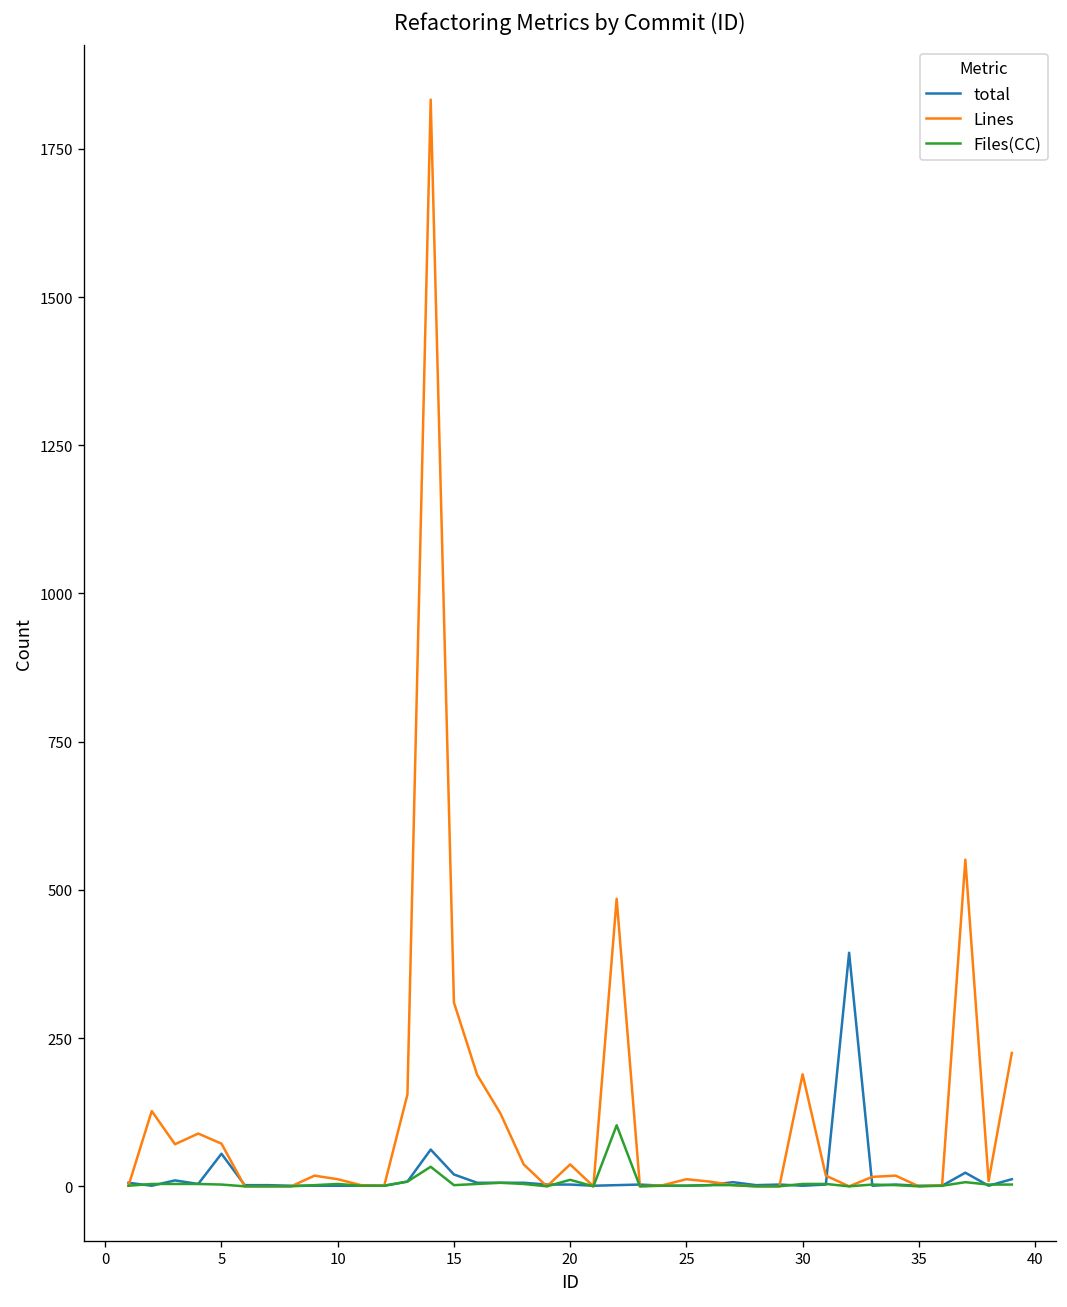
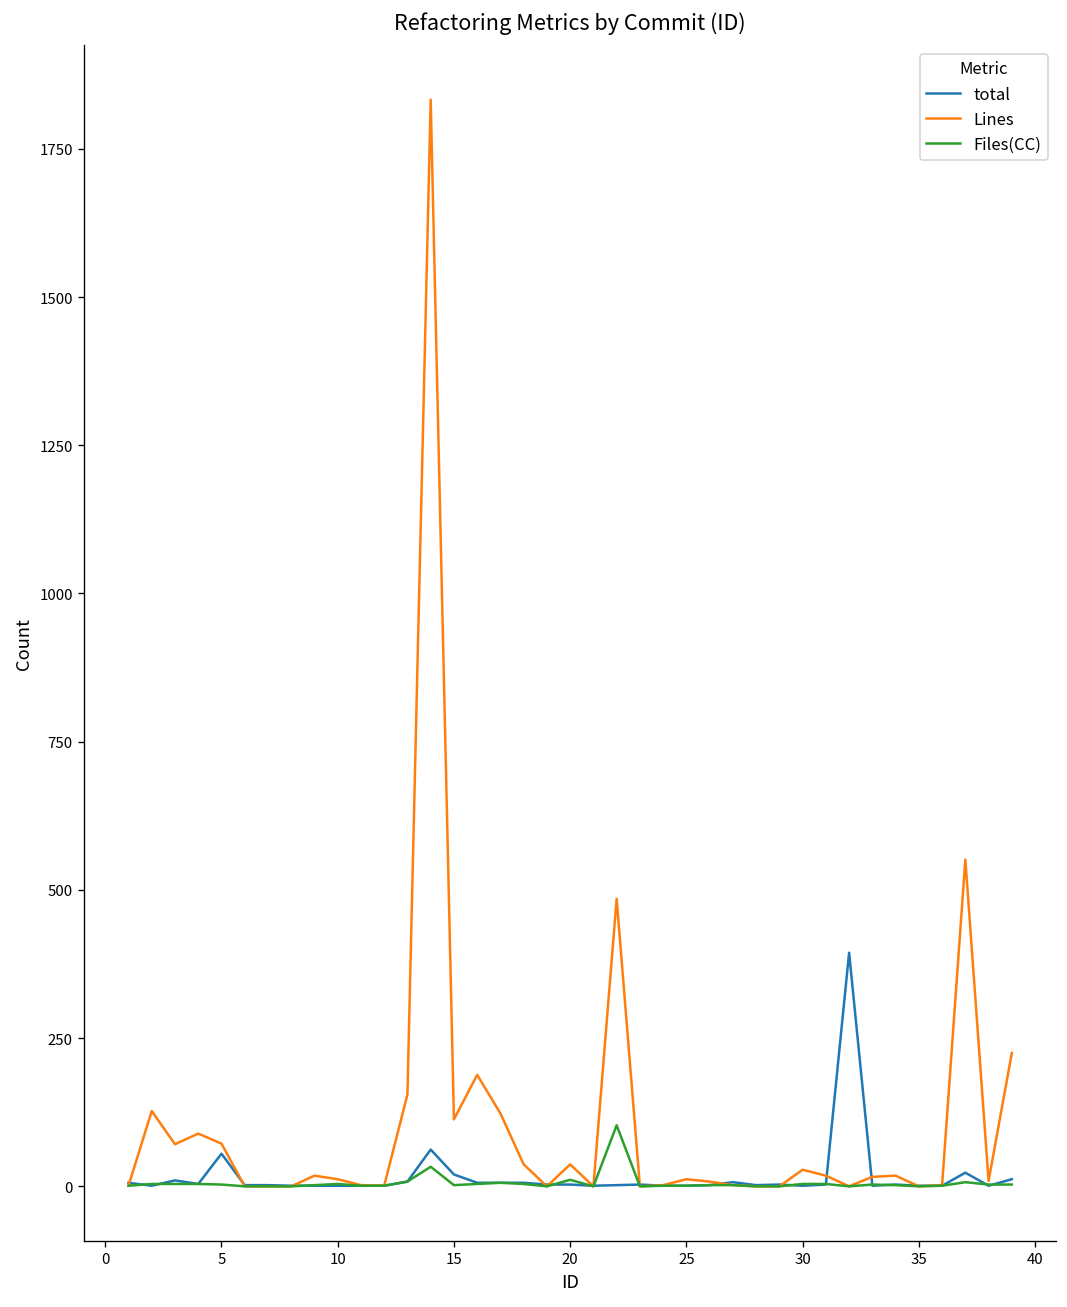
  {
    "total": {
      "5": 60,
      "15": 20,
      "20": 0
    },
    "Lines": {
      "5": 70,
      "10": 10,
-     "15": 310,
+     "15": 110,
      "20": 40,
      "25": 10,
-     "30": 190
+     "30": 30
    },
    "Files(CC)": {
      "5": 0,
      "15": 0,
      "20": 10
    }
  }
